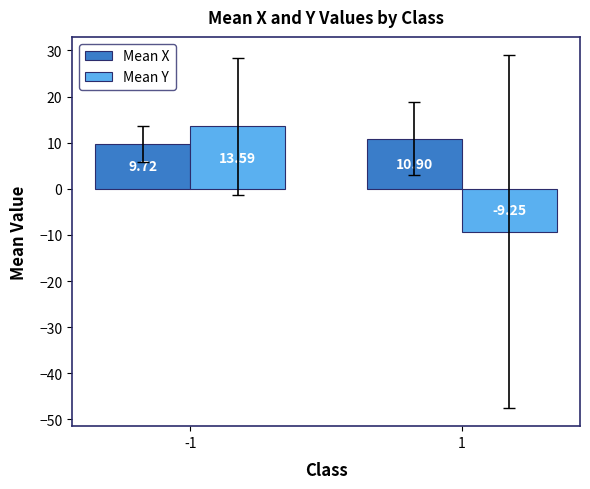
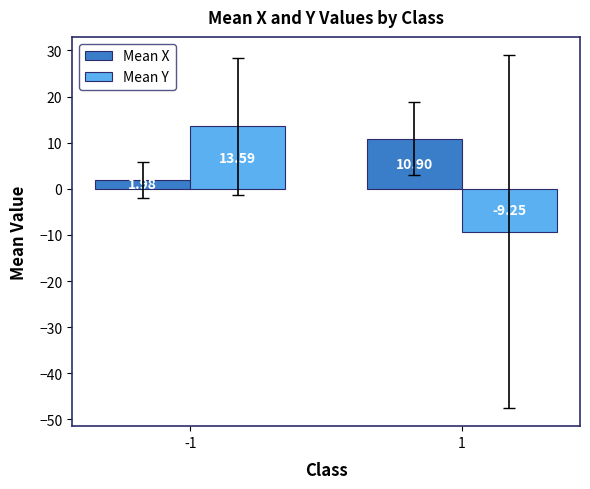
  {
    "Mean X": {
-     "-1": 9.72,
+     "-1": 1.98,
      "1": 10.90
    },
    "Mean Y": {
      "-1": 13.59,
      "1": -9.25
    }
  }
